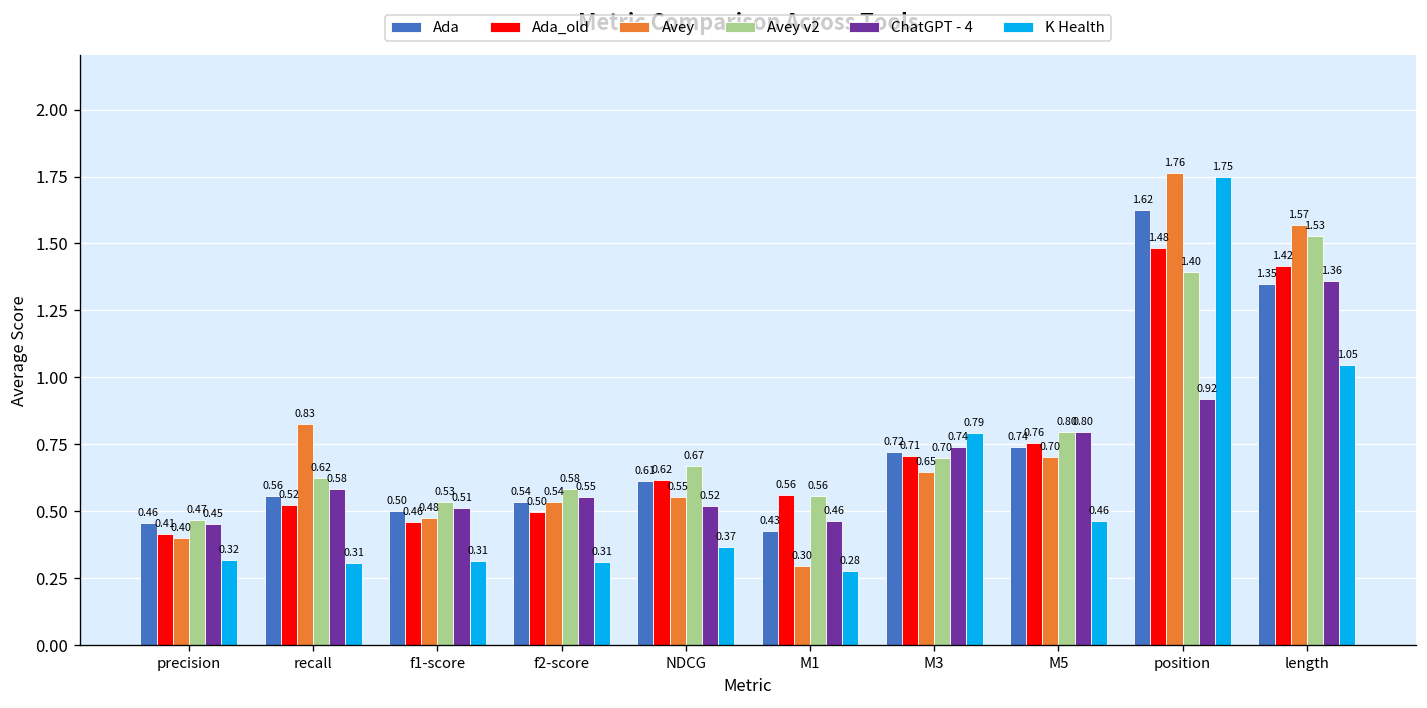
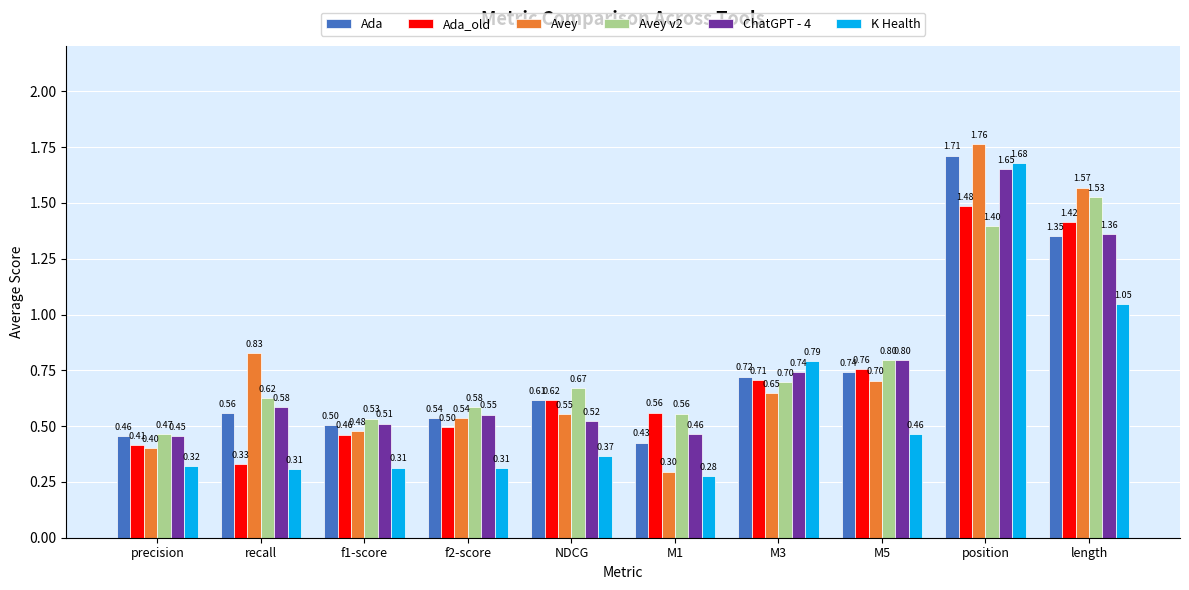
  {
    "Ada": {
      "precision": 0.46,
      "recall": 0.56,
      "f1-score": 0.50,
      "f2-score": 0.54,
      "M1": 0.43,
      "M5": 0.74,
-     "position": 1.62,
+     "position": 1.71,
      "length": 1.35
    },
    "Ada_old": {
-     "recall": 0.52,
+     "recall": 0.33,
      "f2-score": 0.50,
      "M1": 0.56,
      "M5": 0.76,
      "position": 1.48,
      "length": 1.42
    },
    "Avey": {
      "recall": 0.83,
      "f2-score": 0.54,
      "NDCG": 0.55,
      "M1": 0.30,
      "M3": 0.65,
      "M5": 0.70,
      "position": 1.76,
      "length": 1.57
    },
    "Avey v2": {
      "recall": 0.62,
      "f1-score": 0.53,
      "f2-score": 0.58,
      "NDCG": 0.67,
      "M1": 0.56,
      "M3": 0.70,
      "position": 1.40,
      "length": 1.53
    },
    "ChatGPT - 4": {
      "recall": 0.58,
      "f1-score": 0.51,
      "f2-score": 0.55,
      "NDCG": 0.52,
      "M1": 0.46,
      "M3": 0.74,
-     "position": 0.92,
+     "position": 1.65,
      "length": 1.36
    },
    "K Health": {
      "precision": 0.32,
      "recall": 0.31,
      "f1-score": 0.31,
      "f2-score": 0.31,
      "NDCG": 0.37,
      "M1": 0.28,
      "M3": 0.79,
      "M5": 0.46,
-     "position": 1.75,
+     "position": 1.68,
      "length": 1.05
    }
  }
